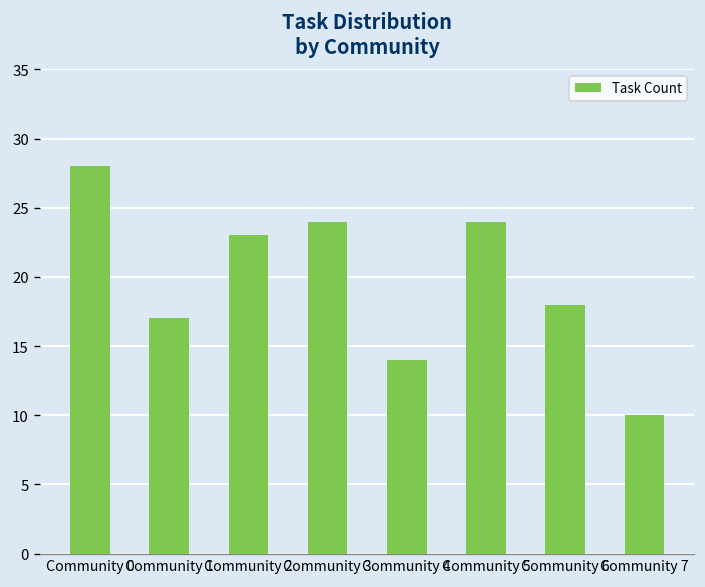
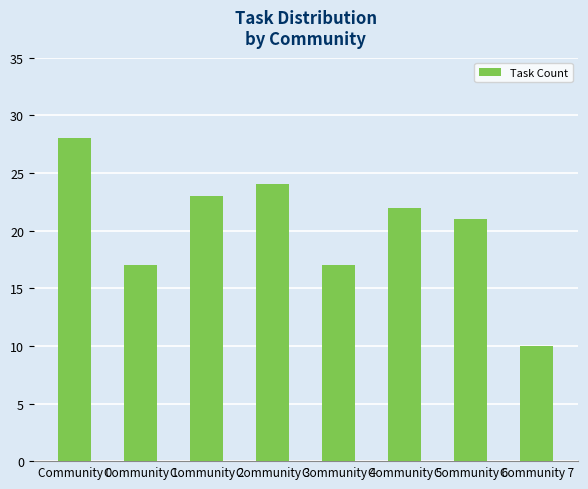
  {
    "Community 0": 28,
    "Community 1": 17,
    "Community 2": 23,
    "Community 3": 24,
-   "Community 4": 14,
-   "Community 5": 24,
-   "Community 6": 18,
+   "Community 4": 17,
+   "Community 5": 22,
+   "Community 6": 21,
    "Community 7": 10
  }
